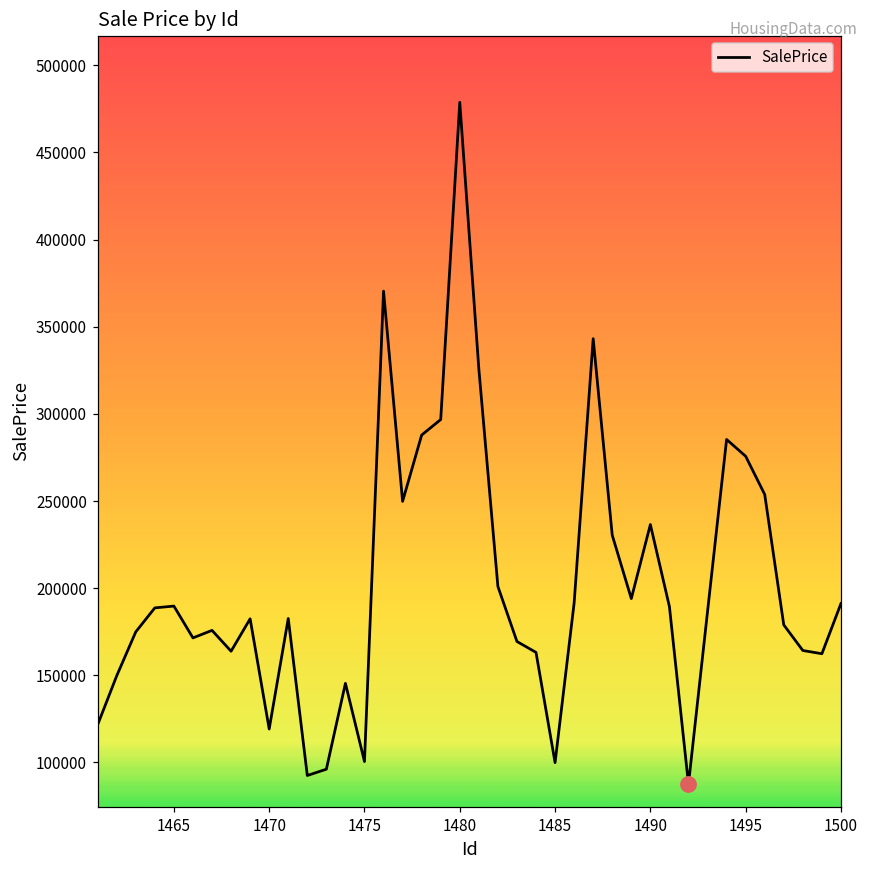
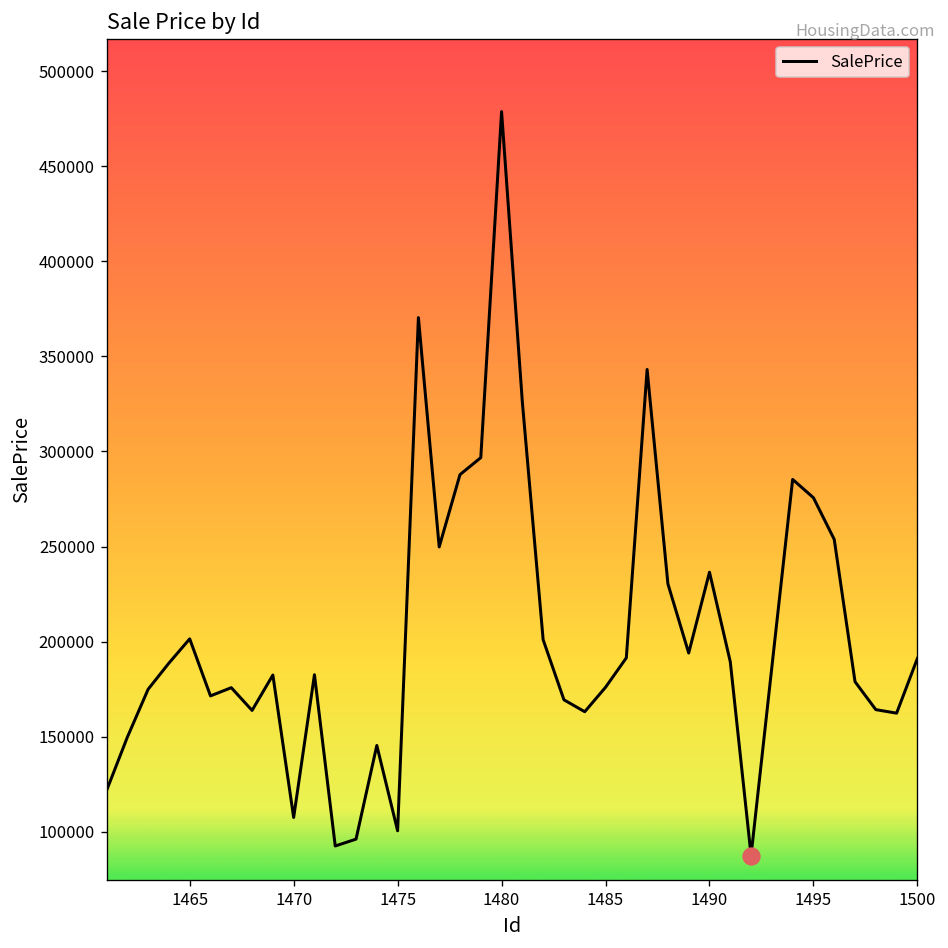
  {
    "SalePrice": {
-     "1465": 190000,
-     "1470": 119000,
+     "1465": 201000,
+     "1470": 107000,
      "1475": 100000,
      "1480": 479000,
-     "1485": 100000,
+     "1485": 176000,
      "1490": 237000,
      "1495": 276000,
      "1500": 191000
    }
  }
